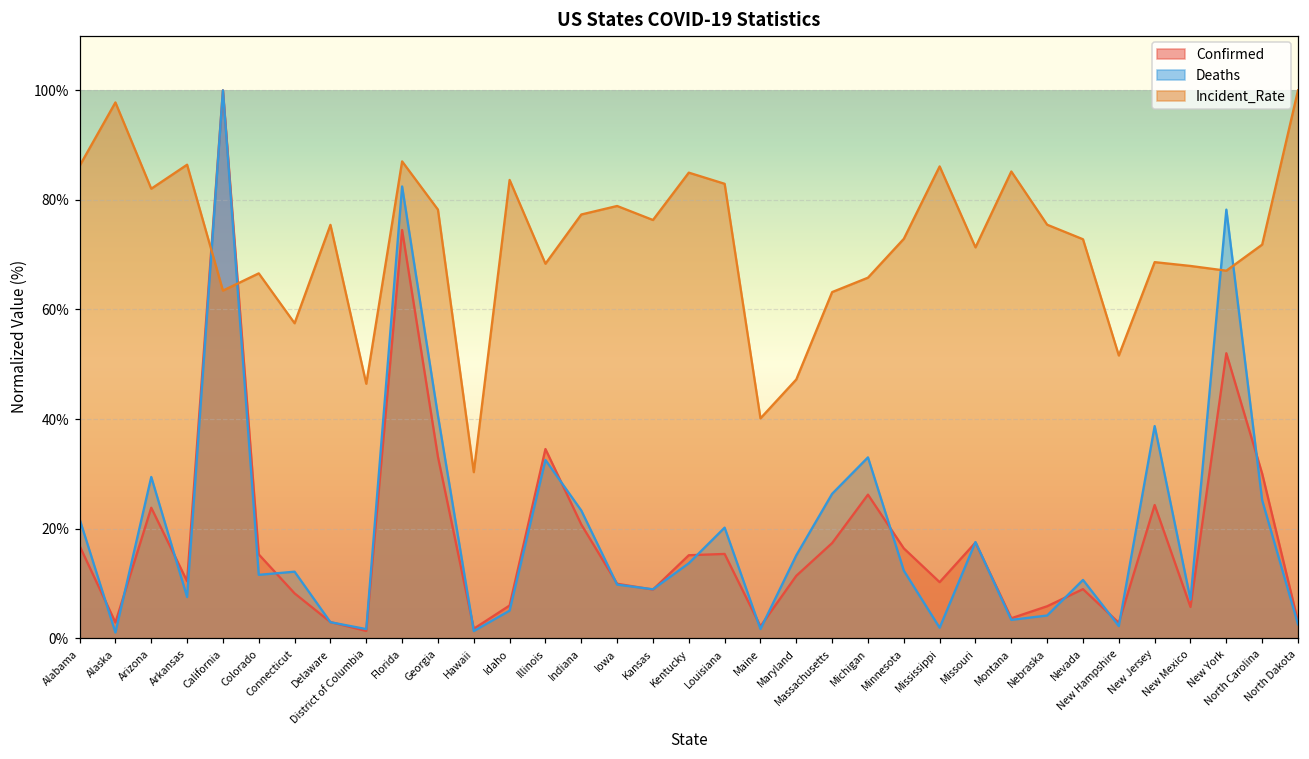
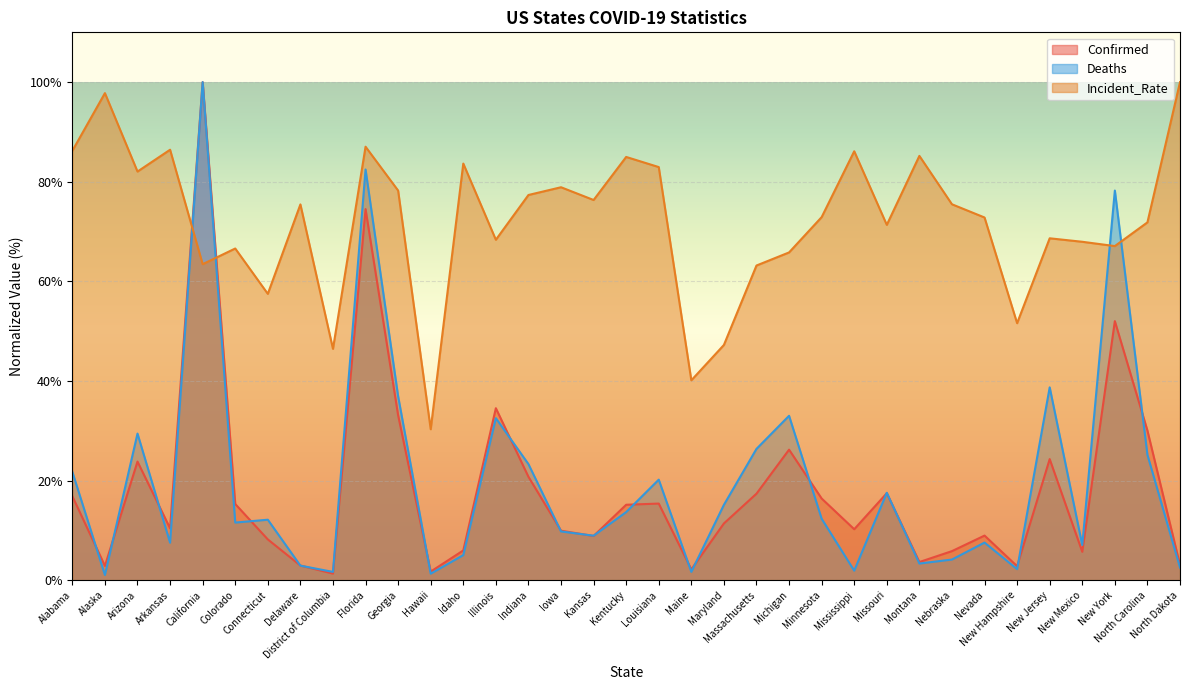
  {
    "Deaths": {
      "Alabama": "22%",
      "Alaska": "1%",
      "Arizona": "29%",
      "Arkansas": "8%",
      "Colorado": "12%",
      "Connecticut": "12%",
      "Florida": "82%",
-     "Georgia": "41%",
+     "Georgia": "37%",
      "Idaho": "5%",
      "Illinois": "33%",
      "Indiana": "23%",
      "Kentucky": "14%",
      "Louisiana": "20%",
      "Maryland": "15%",
      "Massachusetts": "26%",
      "Michigan": "33%",
      "Minnesota": "12%",
      "Mississippi": "2%",
      "Nebraska": "4%",
-     "Nevada": "11%",
+     "Nevada": "8%",
      "New Hampshire": "2%",
      "New Jersey": "39%",
      "New Mexico": "7%",
      "New York": "78%",
      "North Carolina": "25%",
      "North Dakota": "3%"
    }
  }
